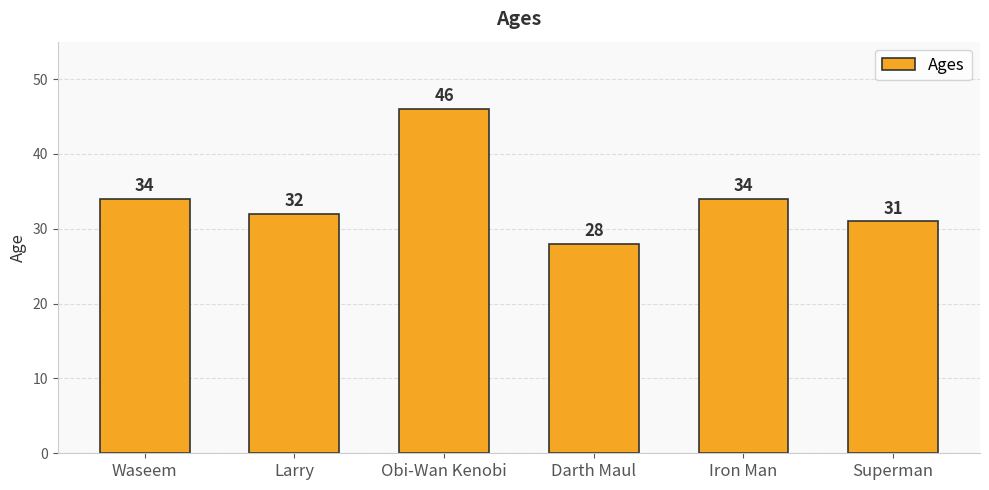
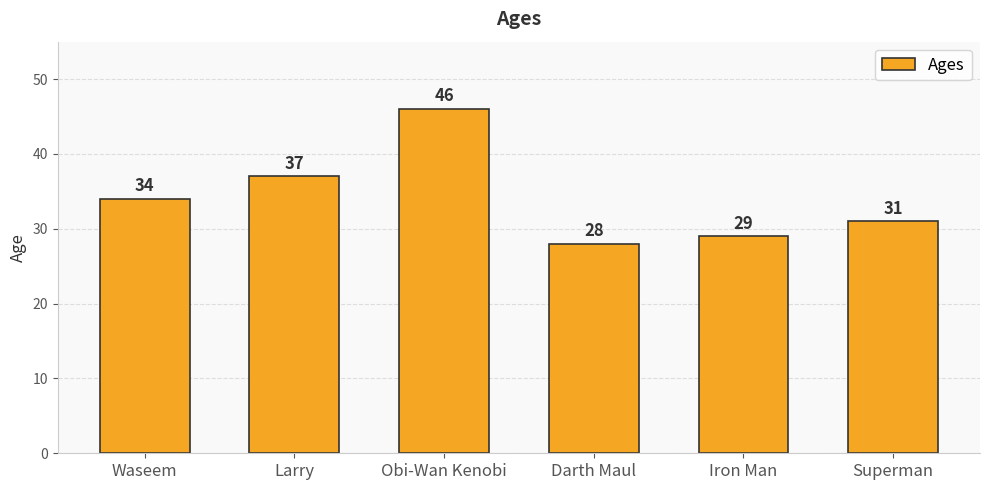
  {
    "Waseem": 34,
-   "Larry": 32,
+   "Larry": 37,
    "Obi-Wan Kenobi": 46,
    "Darth Maul": 28,
-   "Iron Man": 34,
+   "Iron Man": 29,
    "Superman": 31
  }
